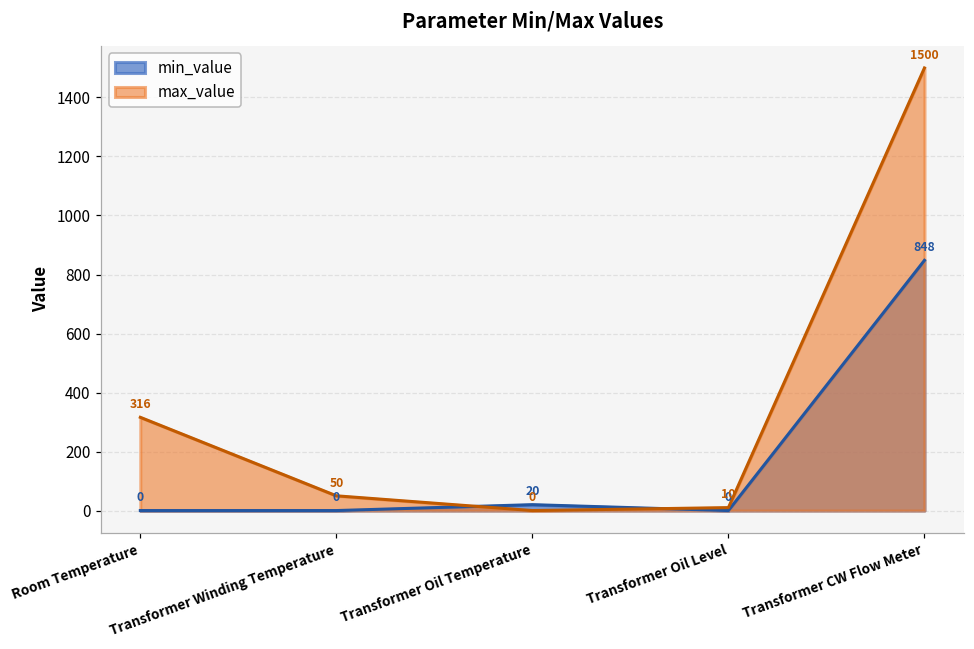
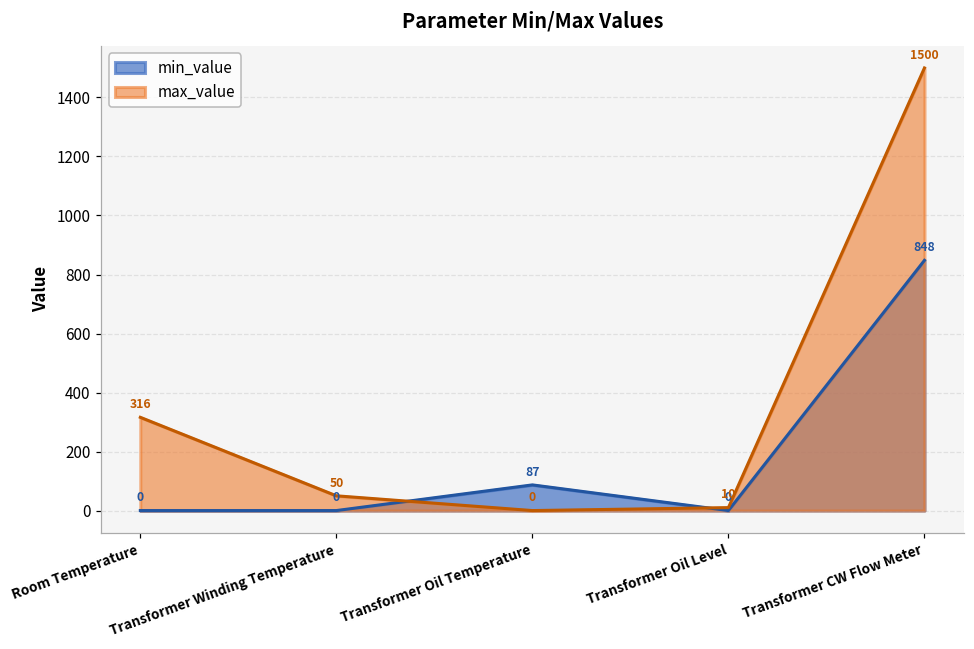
  {
    "min_value": {
      "Room Temperature": 0,
-     "Transformer Oil Temperature": 20,
+     "Transformer Oil Temperature": 87,
      "Transformer CW Flow Meter": 848
    },
    "max_value": {
      "Room Temperature": 316,
      "Transformer Winding Temperature": 50,
      "Transformer CW Flow Meter": 1500
    }
  }
